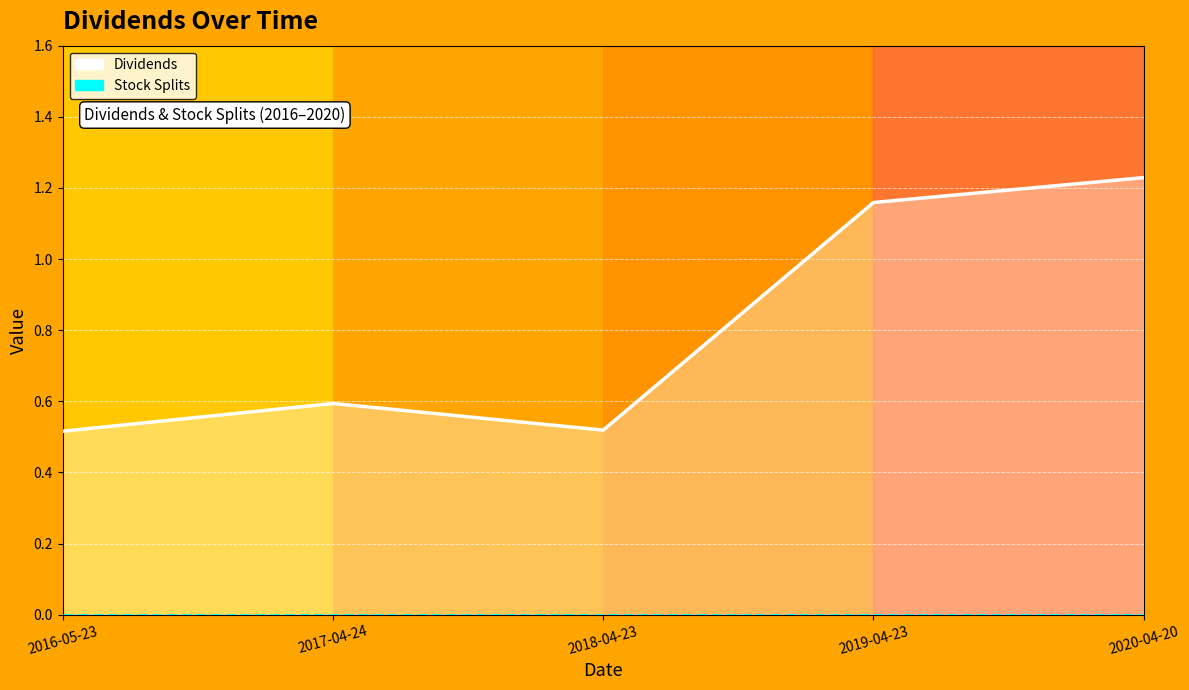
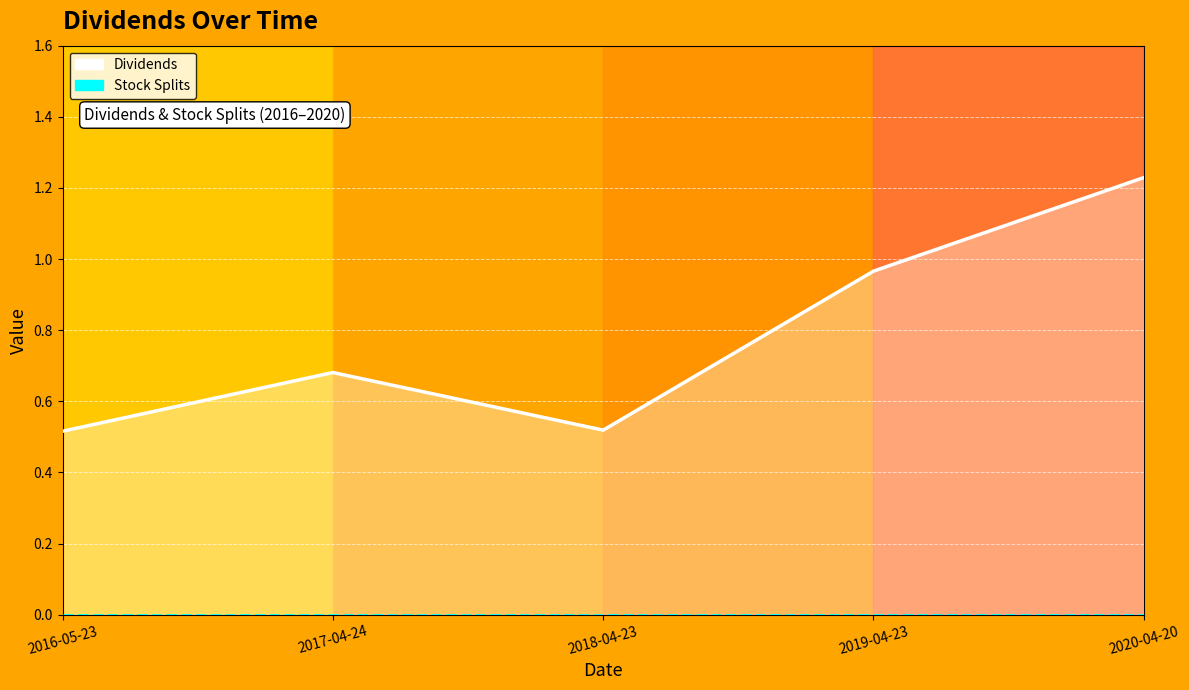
  {
    "Dividends": {
      "2016-05-23": 0.52,
-     "2017-04-24": 0.59,
+     "2017-04-24": 0.68,
      "2018-04-23": 0.52,
-     "2019-04-23": 1.16,
+     "2019-04-23": 0.97,
      "2020-04-20": 1.23
    },
    "Stock Splits": {
      "2016-05-23": 0.00,
      "2017-04-24": 0.00,
      "2018-04-23": 0.00,
      "2019-04-23": 0.00,
      "2020-04-20": 0.00
    }
  }
